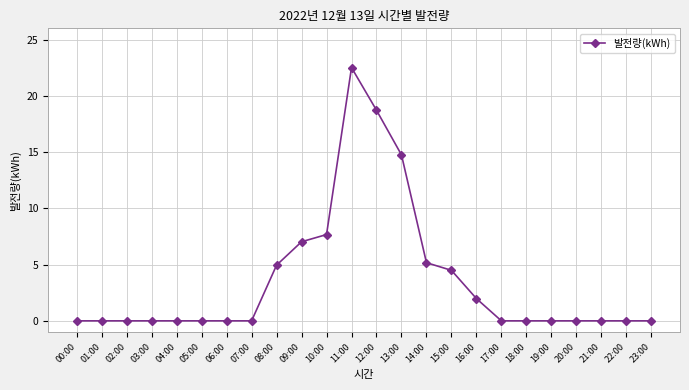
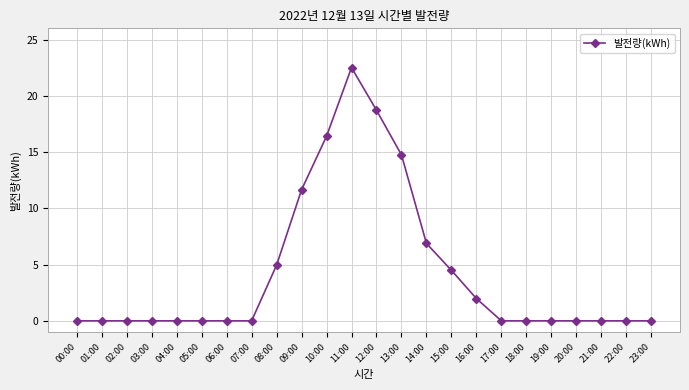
  {
    "00:00": 0.0,
    "01:00": 0.0,
    "02:00": 0.0,
    "03:00": 0.0,
    "04:00": 0.0,
    "05:00": 0.0,
    "06:00": 0.0,
    "07:00": 0.0,
    "08:00": 5.0,
-   "09:00": 7.0,
-   "10:00": 7.7,
+   "09:00": 11.7,
+   "10:00": 16.4,
    "11:00": 22.5,
    "12:00": 18.7,
    "13:00": 14.8,
-   "14:00": 5.2,
+   "14:00": 6.9,
    "15:00": 4.5,
    "16:00": 2.0,
    "17:00": 0.0,
    "18:00": 0.0,
    "19:00": 0.0,
    "20:00": 0.0,
    "21:00": 0.0,
    "22:00": 0.0,
    "23:00": 0.0
  }
